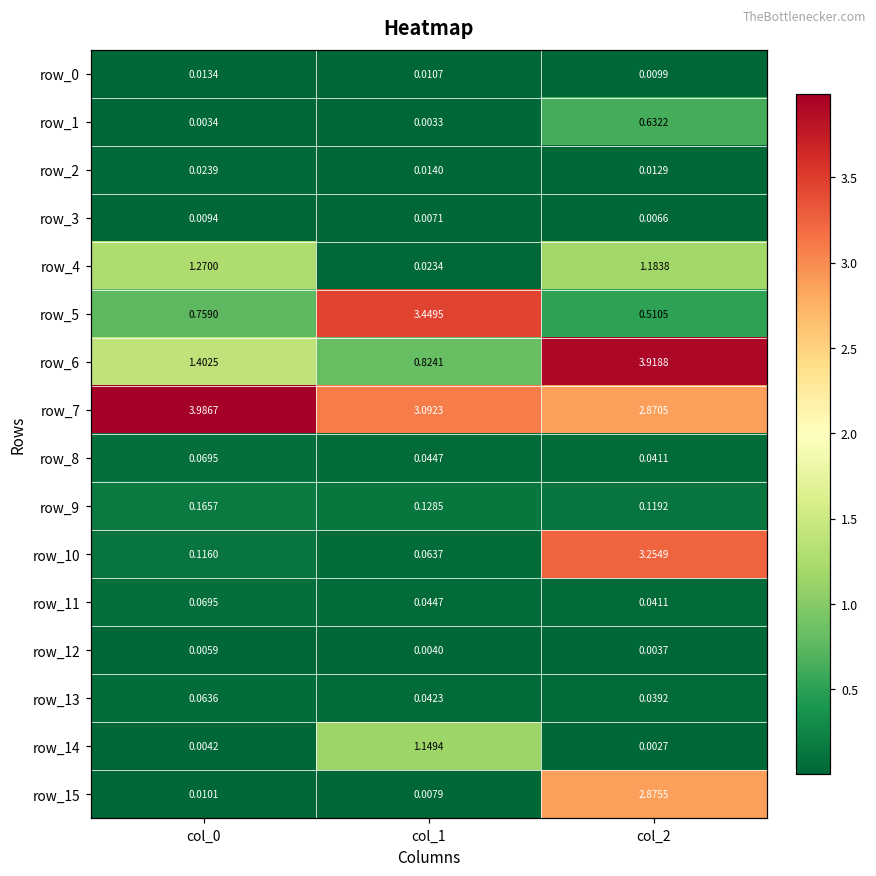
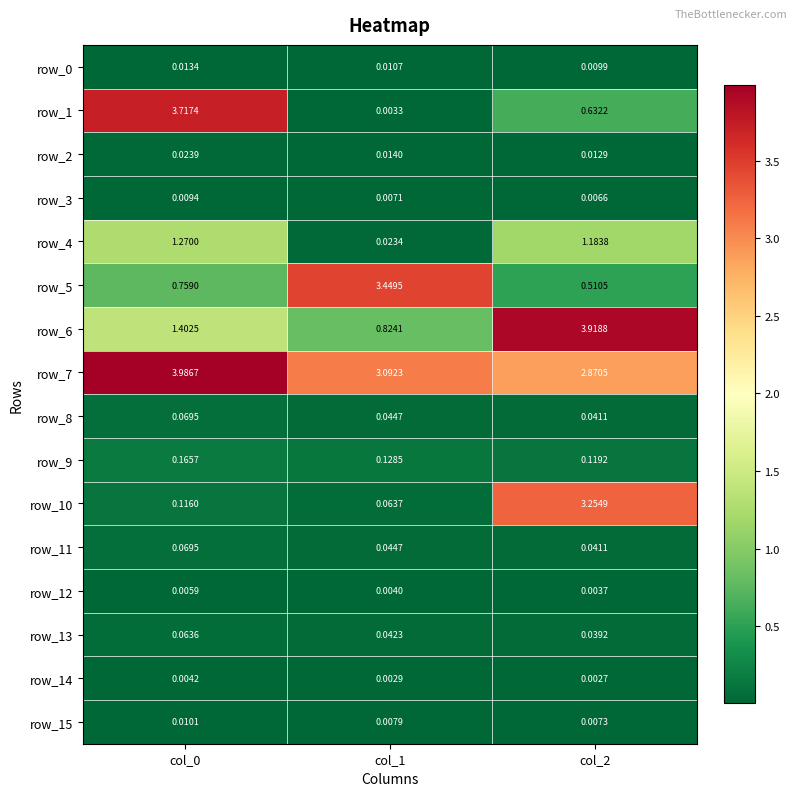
  {
    "row_0": {
      "col_0": 0.0134,
      "col_1": 0.0107,
      "col_2": 0.0099
    },
    "row_1": {
-     "col_0": 0.0034,
+     "col_0": 3.7174,
      "col_1": 0.0033,
      "col_2": 0.6322
    },
    "row_2": {
      "col_0": 0.0239,
      "col_1": 0.0140,
      "col_2": 0.0129
    },
    "row_3": {
      "col_0": 0.0094,
      "col_1": 0.0071,
      "col_2": 0.0066
    },
    "row_4": {
      "col_0": 1.2700,
      "col_1": 0.0234,
      "col_2": 1.1838
    },
    "row_5": {
      "col_0": 0.7590,
      "col_1": 3.4495,
      "col_2": 0.5105
    },
    "row_6": {
      "col_0": 1.4025,
      "col_1": 0.8241,
      "col_2": 3.9188
    },
    "row_7": {
      "col_0": 3.9867,
      "col_1": 3.0923,
      "col_2": 2.8705
    },
    "row_8": {
      "col_0": 0.0695,
      "col_1": 0.0447,
      "col_2": 0.0411
    },
    "row_9": {
      "col_0": 0.1657,
      "col_1": 0.1285,
      "col_2": 0.1192
    },
    "row_10": {
      "col_0": 0.1160,
      "col_1": 0.0637,
      "col_2": 3.2549
    },
    "row_11": {
      "col_0": 0.0695,
      "col_1": 0.0447,
      "col_2": 0.0411
    },
    "row_12": {
      "col_0": 0.0059,
      "col_1": 0.0040,
      "col_2": 0.0037
    },
    "row_13": {
      "col_0": 0.0636,
      "col_1": 0.0423,
      "col_2": 0.0392
    },
    "row_14": {
      "col_0": 0.0042,
-     "col_1": 1.1494,
+     "col_1": 0.0029,
      "col_2": 0.0027
    },
    "row_15": {
      "col_0": 0.0101,
      "col_1": 0.0079,
-     "col_2": 2.8755
+     "col_2": 0.0073
    }
  }
